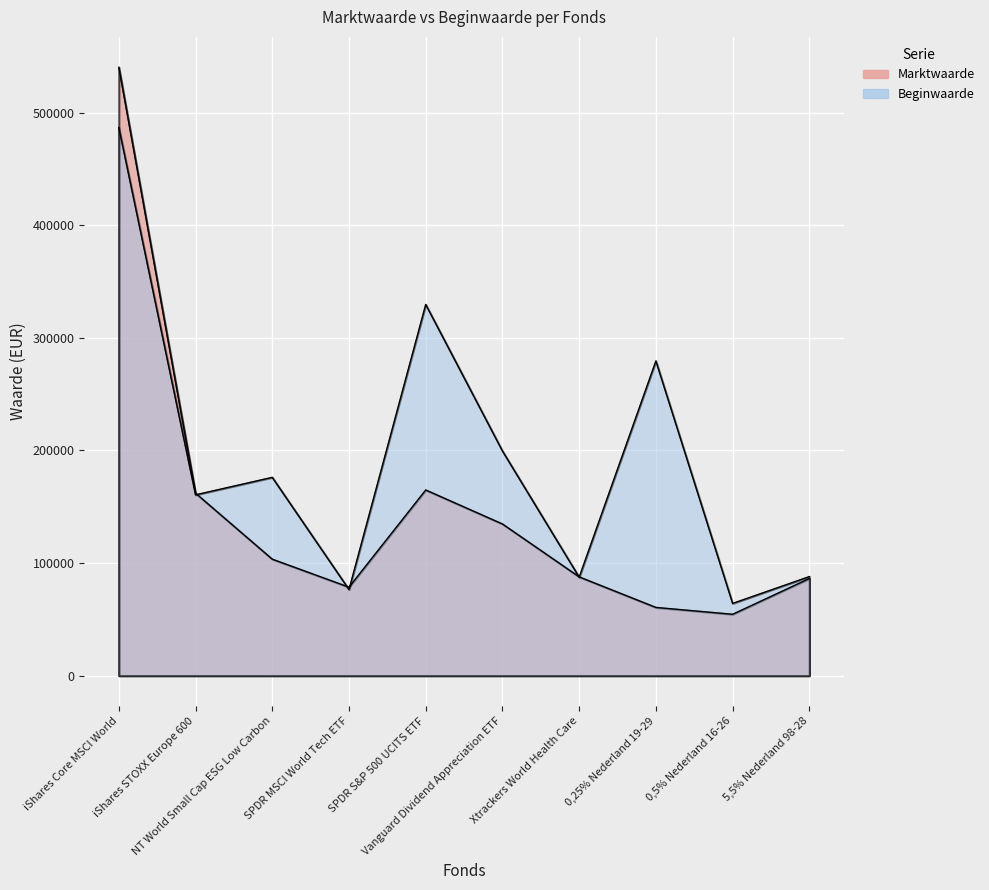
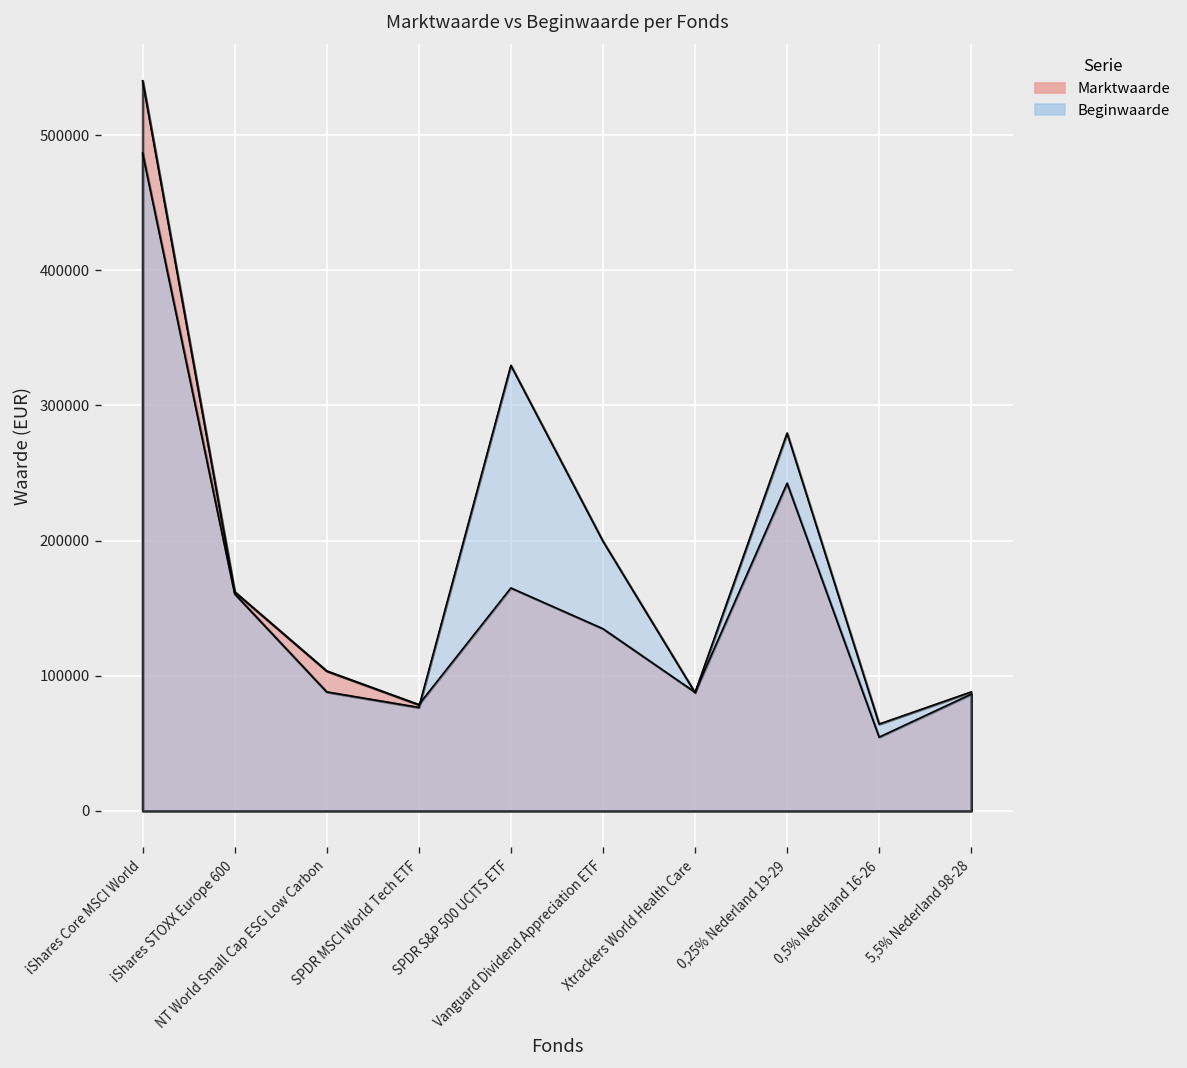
  {
    "Marktwaarde": {
      "iShares Core MSCI World": 540000,
      "NT World Small Cap ESG Low Carbon": 103000,
      "SPDR S&P 500 UCITS ETF": 165000,
      "Vanguard Dividend Appreciation ETF": 135000,
-     "0,25% Nederland 19-29": 61000,
+     "0,25% Nederland 19-29": 242000,
      "0,5% Nederland 16-26": 55000
    },
    "Beginwaarde": {
      "iShares Core MSCI World": 487000,
-     "NT World Small Cap ESG Low Carbon": 176000,
+     "NT World Small Cap ESG Low Carbon": 88000,
      "SPDR S&P 500 UCITS ETF": 330000,
      "Vanguard Dividend Appreciation ETF": 200000,
      "0,25% Nederland 19-29": 280000,
      "0,5% Nederland 16-26": 64000
    }
  }
